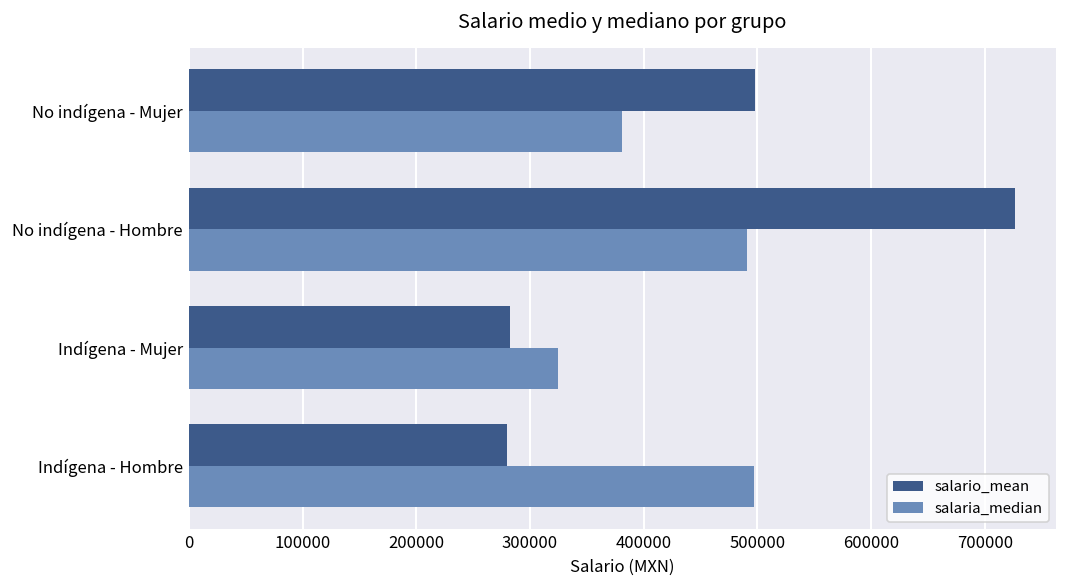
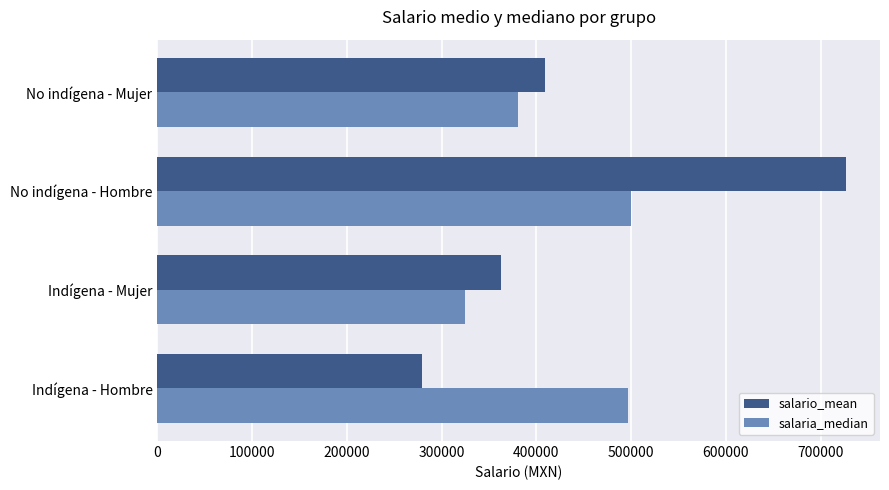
  {
    "salario_mean": {
-     "No indígena - Mujer": 500000,
+     "No indígena - Mujer": 410000,
      "No indígena - Hombre": 730000,
-     "Indígena - Mujer": 280000,
+     "Indígena - Mujer": 360000,
      "Indígena - Hombre": 280000
    },
    "salaria_median": {
      "No indígena - Mujer": 380000,
-     "No indígena - Hombre": 490000,
+     "No indígena - Hombre": 500000,
      "Indígena - Mujer": 320000,
      "Indígena - Hombre": 500000
    }
  }
